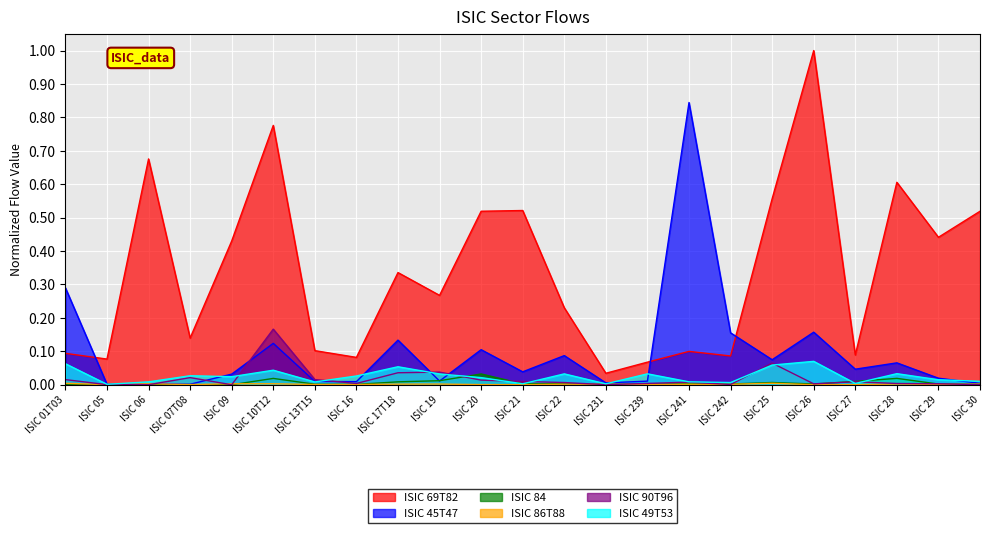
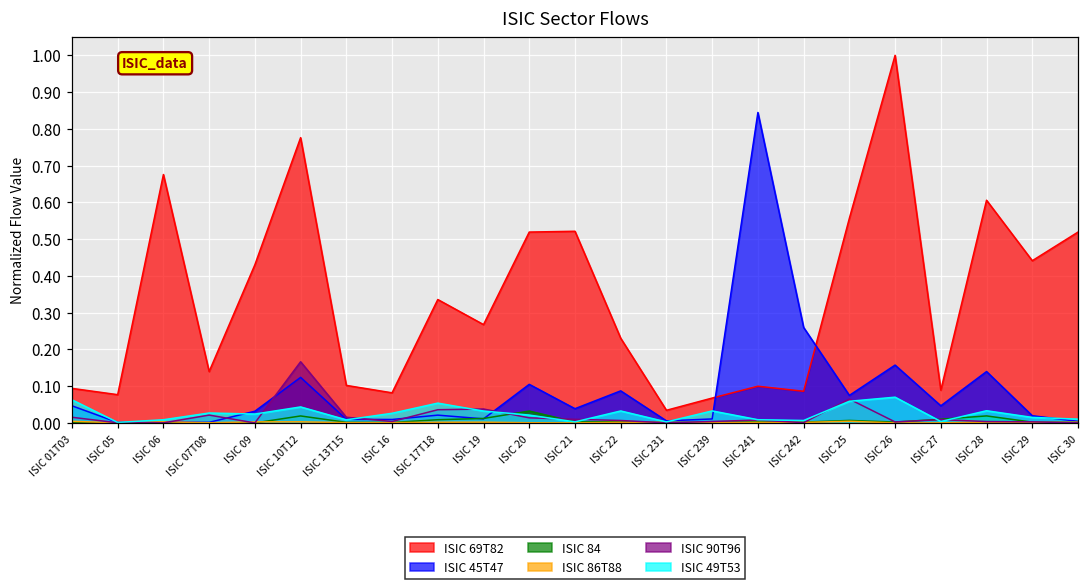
  {
    "ISIC 69T82": {
      "ISIC 01T03": 0.09,
      "ISIC 05": 0.08,
      "ISIC 06": 0.68,
      "ISIC 07T08": 0.14,
      "ISIC 09": 0.43,
      "ISIC 10T12": 0.78,
      "ISIC 13T15": 0.10,
      "ISIC 16": 0.08,
      "ISIC 17T18": 0.34,
      "ISIC 19": 0.27,
      "ISIC 20": 0.52,
      "ISIC 21": 0.52,
      "ISIC 22": 0.23,
      "ISIC 231": 0.03,
      "ISIC 239": 0.07,
      "ISIC 241": 0.10,
      "ISIC 242": 0.09,
      "ISIC 25": 0.56,
      "ISIC 26": 1.00,
      "ISIC 27": 0.09,
      "ISIC 28": 0.61,
      "ISIC 29": 0.44,
      "ISIC 30": 0.52
    },
    "ISIC 45T47": {
-     "ISIC 01T03": 0.29,
+     "ISIC 01T03": 0.05,
      "ISIC 10T12": 0.12,
-     "ISIC 17T18": 0.13,
+     "ISIC 17T18": 0.02,
      "ISIC 20": 0.10,
      "ISIC 21": 0.04,
      "ISIC 22": 0.09,
      "ISIC 241": 0.84,
-     "ISIC 242": 0.16,
+     "ISIC 242": 0.26,
      "ISIC 25": 0.07,
      "ISIC 26": 0.16,
      "ISIC 27": 0.05,
-     "ISIC 28": 0.07
+     "ISIC 28": 0.14
    },
    "ISIC 84": {
      "ISIC 10T12": 0.02,
      "ISIC 20": 0.03,
      "ISIC 28": 0.02
    },
    "ISIC 86T88": {
      "ISIC 10T12": 0.00,
      "ISIC 19": 0.00,
      "ISIC 20": 0.00
    },
    "ISIC 90T96": {
      "ISIC 01T03": 0.02,
      "ISIC 10T12": 0.17,
      "ISIC 17T18": 0.04
    },
    "ISIC 49T53": {
      "ISIC 01T03": 0.06,
      "ISIC 10T12": 0.04,
      "ISIC 16": 0.03,
      "ISIC 17T18": 0.05,
      "ISIC 22": 0.03,
      "ISIC 239": 0.03,
      "ISIC 26": 0.07,
      "ISIC 28": 0.03
    }
  }
